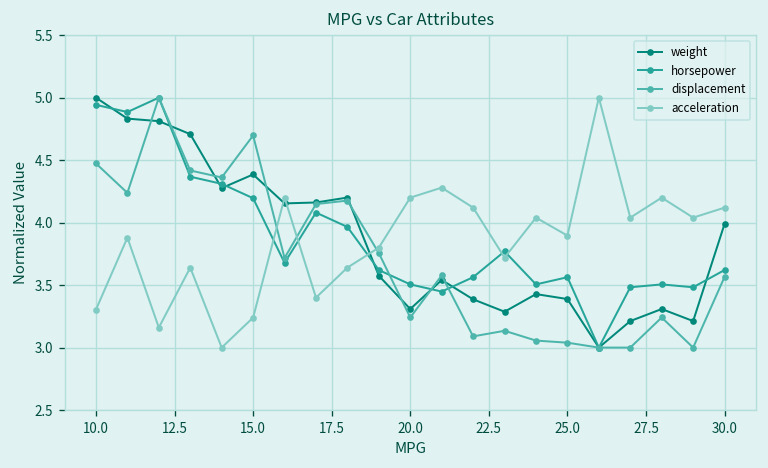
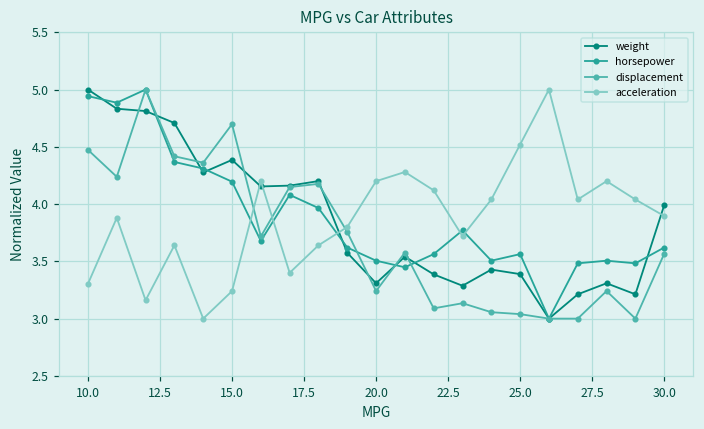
  {
    "acceleration": {
      "10.0": 3.30,
      "15.0": 3.24,
      "20.0": 4.20,
-     "25.0": 3.90,
-     "30.0": 4.12
+     "25.0": 4.52,
+     "30.0": 3.90
    }
  }
